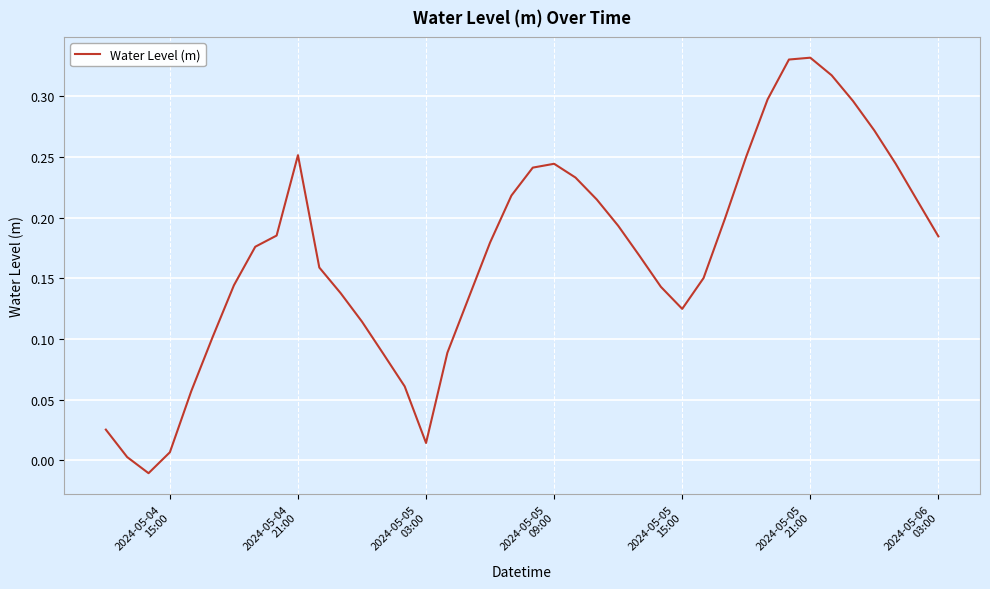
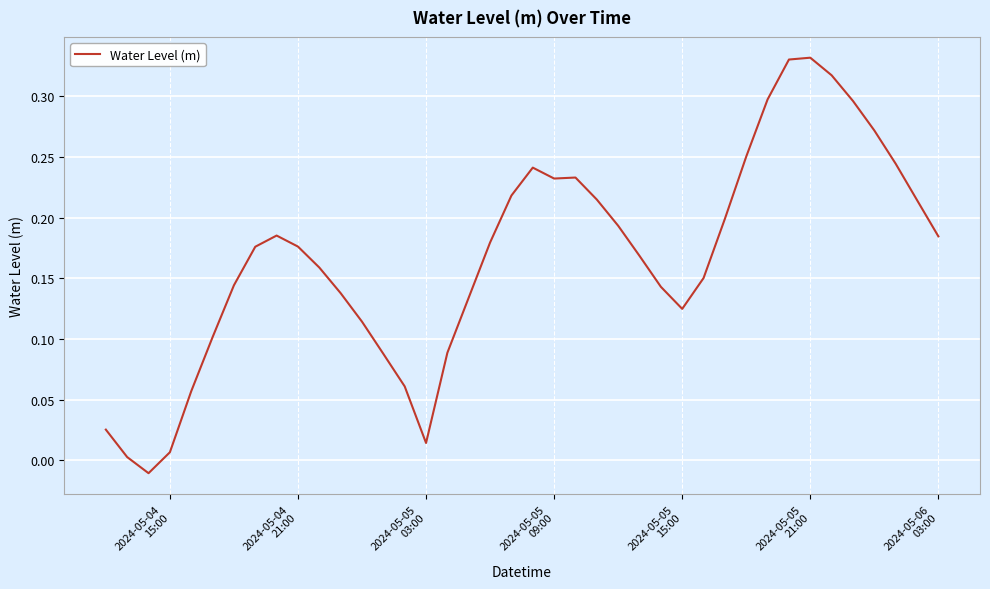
  {
    "2024-05-04 15:00": 0.007,
-   "2024-05-04 21:00": 0.251,
+   "2024-05-04 21:00": 0.176,
    "2024-05-05 03:00": 0.014,
-   "2024-05-05 09:00": 0.244,
+   "2024-05-05 09:00": 0.232,
    "2024-05-05 15:00": 0.125,
    "2024-05-05 21:00": 0.332,
    "2024-05-06 03:00": 0.185
  }
